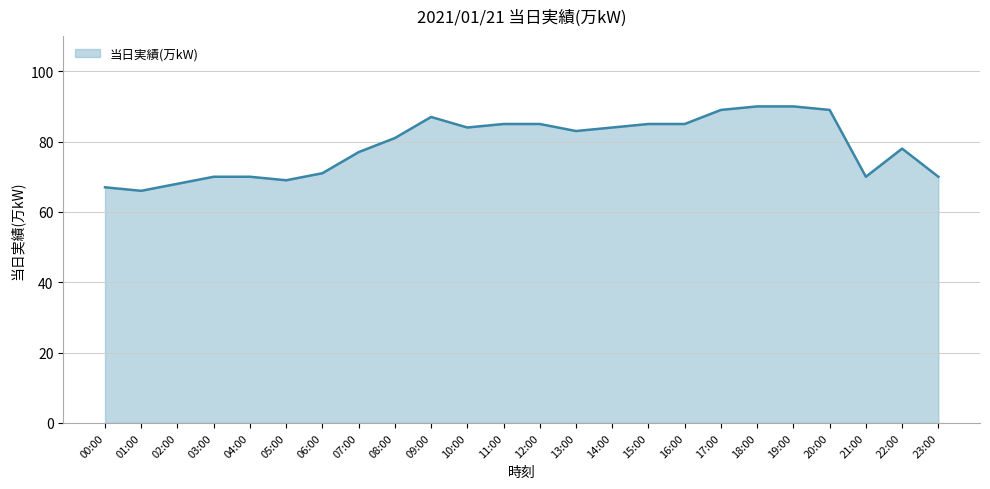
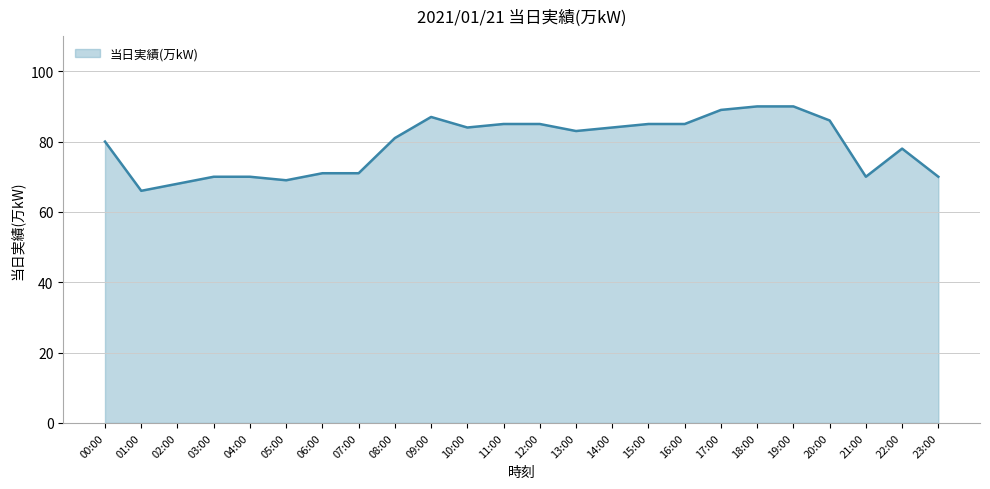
  {
-   "00:00": 67,
+   "00:00": 80,
    "01:00": 66,
    "02:00": 68,
    "03:00": 70,
    "04:00": 70,
    "05:00": 69,
    "06:00": 71,
-   "07:00": 77,
+   "07:00": 71,
    "08:00": 81,
    "09:00": 87,
    "10:00": 84,
    "11:00": 85,
    "12:00": 85,
    "13:00": 83,
    "14:00": 84,
    "15:00": 85,
    "16:00": 85,
    "17:00": 89,
    "18:00": 90,
    "19:00": 90,
-   "20:00": 89,
+   "20:00": 86,
    "21:00": 70,
    "22:00": 78,
    "23:00": 70
  }
